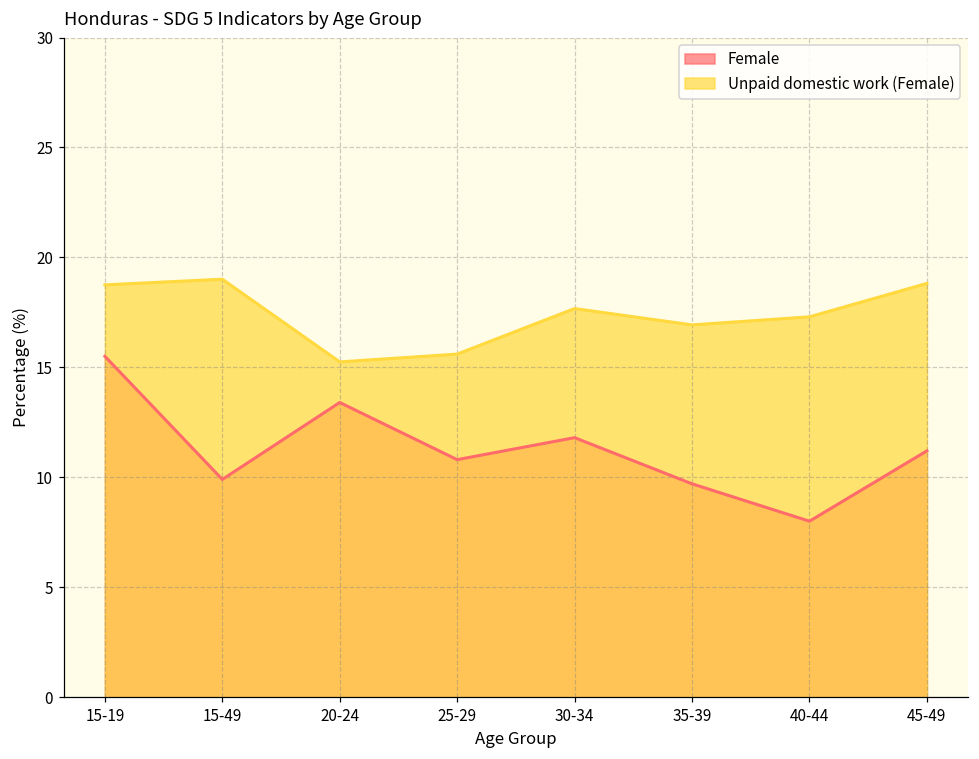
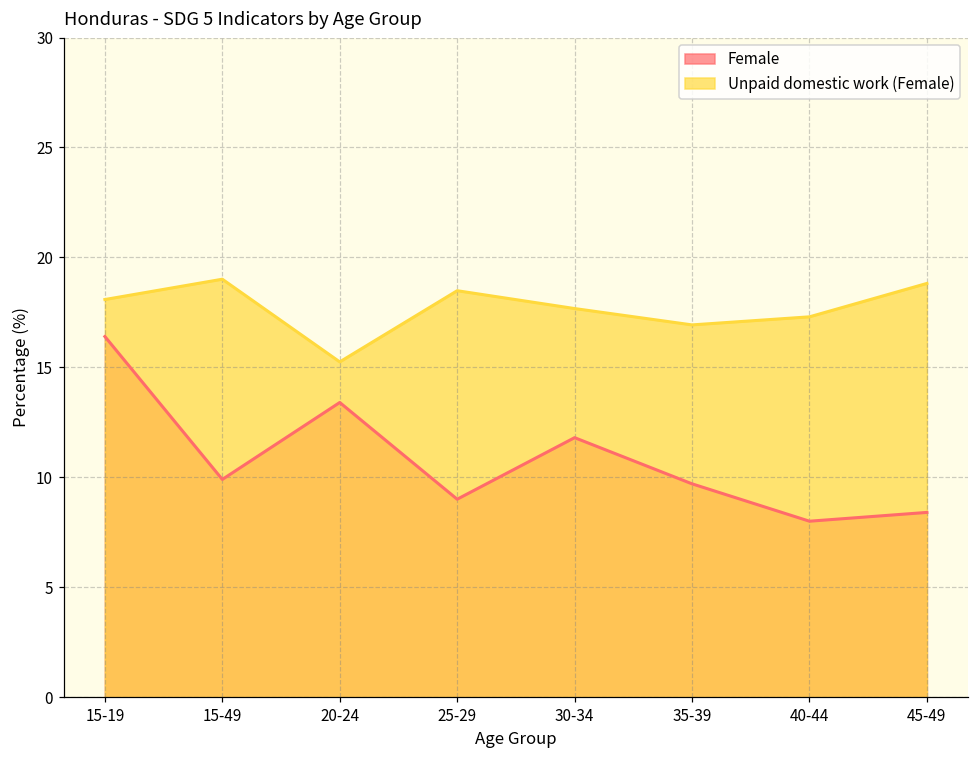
  {
    "Female": {
-     "15-19": 15.5,
+     "15-19": 16.4,
      "15-49": 9.9,
      "20-24": 13.4,
-     "25-29": 10.8,
+     "25-29": 9.0,
      "30-34": 11.8,
      "35-39": 9.7,
      "40-44": 8.0,
-     "45-49": 11.2
+     "45-49": 8.4
    },
    "Unpaid domestic work (Female)": {
-     "15-19": 18.7,
+     "15-19": 18.1,
      "15-49": 19.0,
      "20-24": 15.2,
-     "25-29": 15.6,
+     "25-29": 18.5,
      "30-34": 17.7,
      "35-39": 16.9,
      "40-44": 17.3,
      "45-49": 18.8
    }
  }
